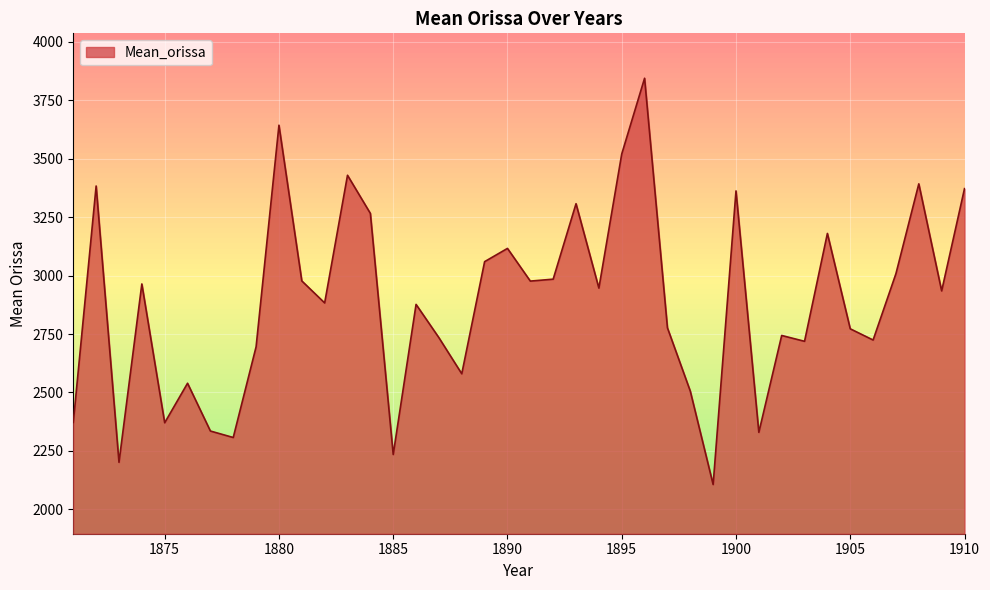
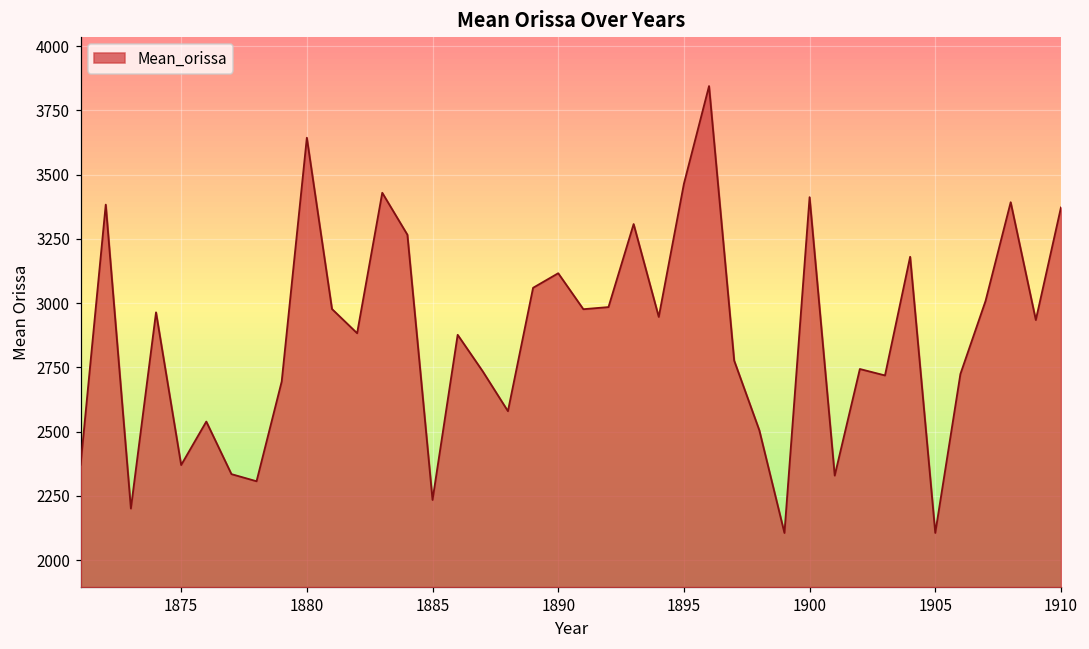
  {
    "Mean_orissa": {
      "1875": 2370,
      "1880": 3640,
      "1885": 2230,
      "1890": 3120,
-     "1895": 3520,
-     "1900": 3360,
-     "1905": 2770
+     "1895": 3460,
+     "1900": 3410,
+     "1905": 2110
    }
  }
